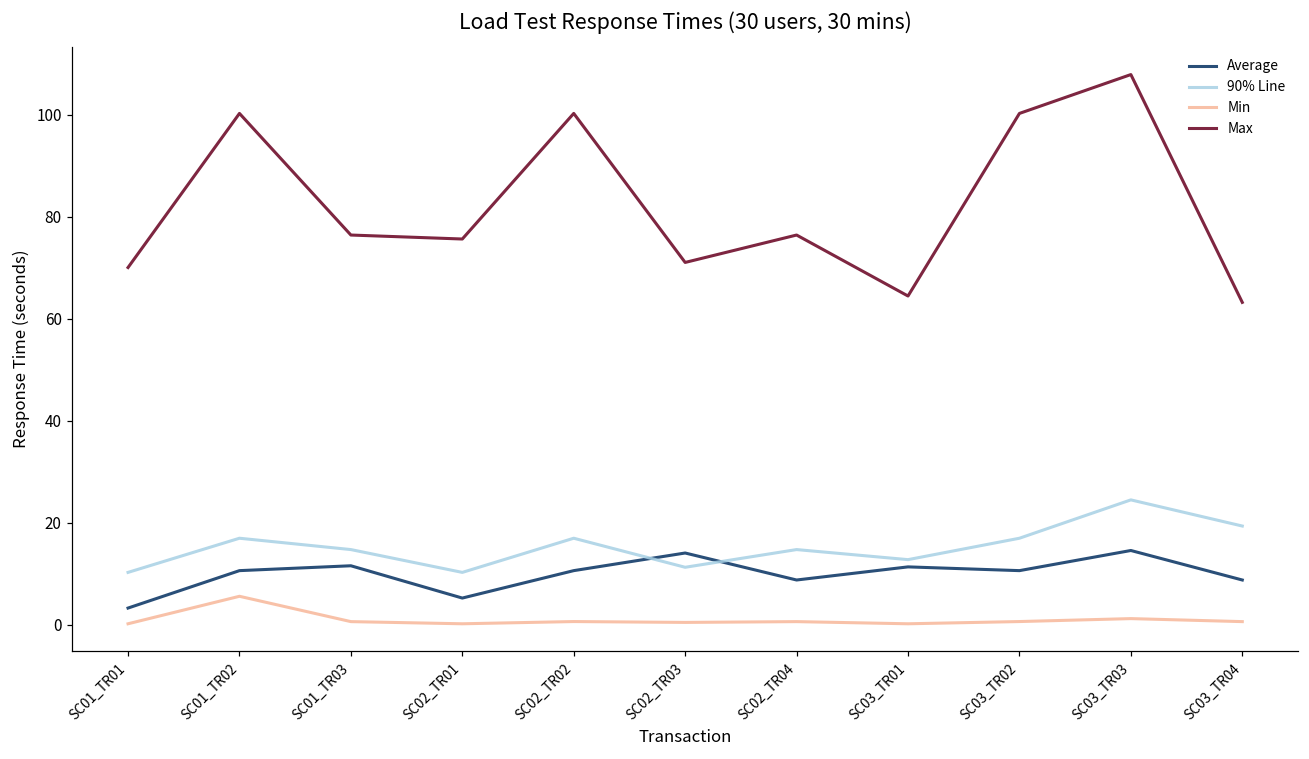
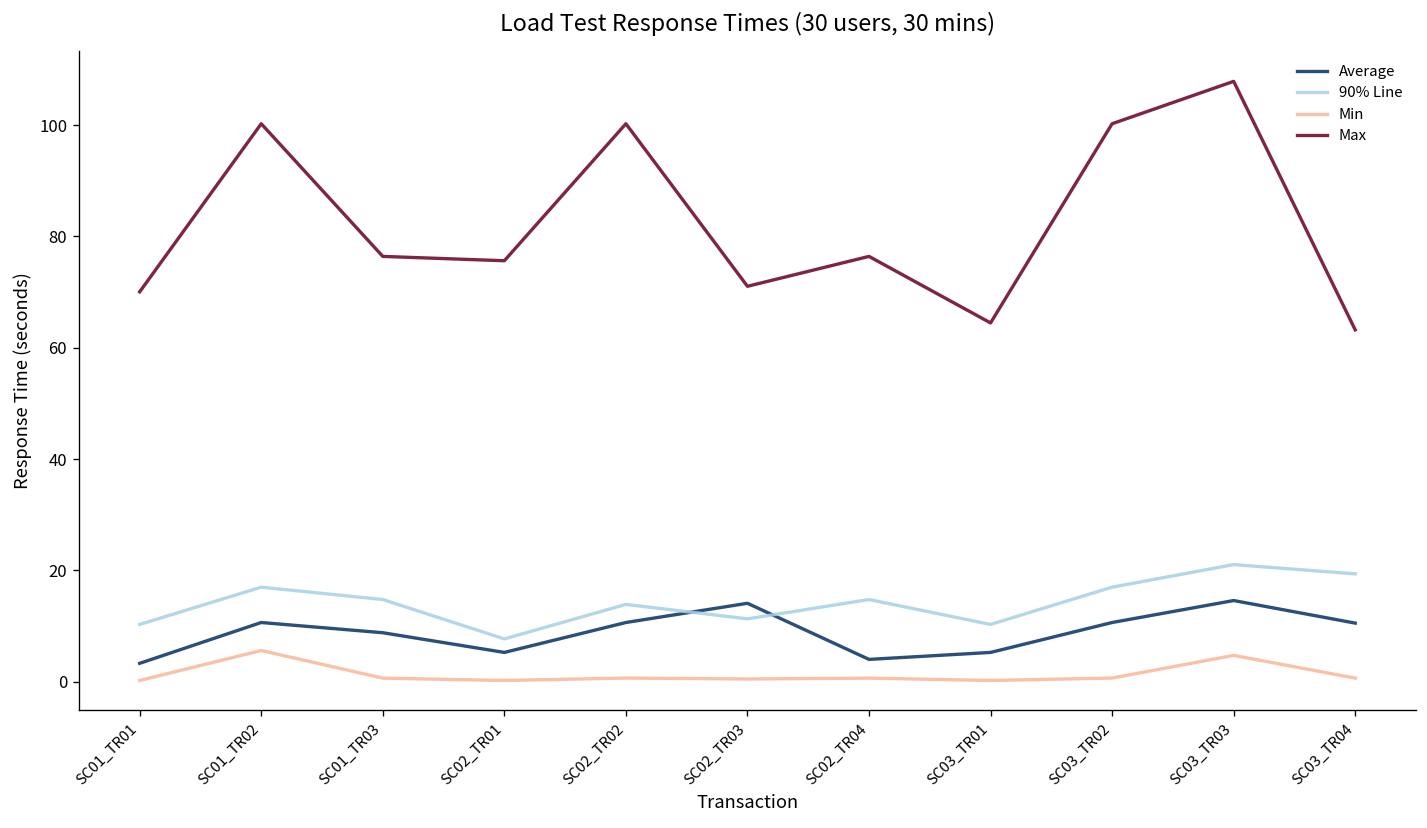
  {
    "Average": {
      "SC01_TR01": 3,
      "SC01_TR02": 11,
-     "SC01_TR03": 12,
+     "SC01_TR03": 9,
      "SC02_TR01": 5,
      "SC02_TR02": 11,
      "SC02_TR03": 14,
-     "SC02_TR04": 9,
-     "SC03_TR01": 11,
+     "SC02_TR04": 4,
+     "SC03_TR01": 5,
      "SC03_TR02": 11,
      "SC03_TR03": 15,
-     "SC03_TR04": 9
+     "SC03_TR04": 11
    },
    "90% Line": {
      "SC01_TR01": 10,
      "SC01_TR02": 17,
      "SC01_TR03": 15,
-     "SC02_TR01": 10,
-     "SC02_TR02": 17,
+     "SC02_TR01": 8,
+     "SC02_TR02": 14,
      "SC02_TR03": 11,
      "SC02_TR04": 15,
-     "SC03_TR01": 13,
+     "SC03_TR01": 10,
      "SC03_TR02": 17,
-     "SC03_TR03": 25,
+     "SC03_TR03": 21,
      "SC03_TR04": 19
    },
    "Min": {
      "SC01_TR01": 0,
      "SC01_TR02": 6,
      "SC01_TR03": 1,
      "SC02_TR01": 0,
      "SC02_TR02": 1,
      "SC02_TR03": 0,
      "SC02_TR04": 1,
      "SC03_TR01": 0,
      "SC03_TR02": 1,
-     "SC03_TR03": 1,
+     "SC03_TR03": 5,
      "SC03_TR04": 1
    },
    "Max": {
      "SC01_TR01": 70,
      "SC01_TR02": 100,
      "SC01_TR03": 76,
      "SC02_TR01": 76,
      "SC02_TR02": 100,
      "SC02_TR03": 71,
      "SC02_TR04": 76,
      "SC03_TR01": 64,
      "SC03_TR02": 100,
      "SC03_TR03": 108,
      "SC03_TR04": 63
    }
  }
